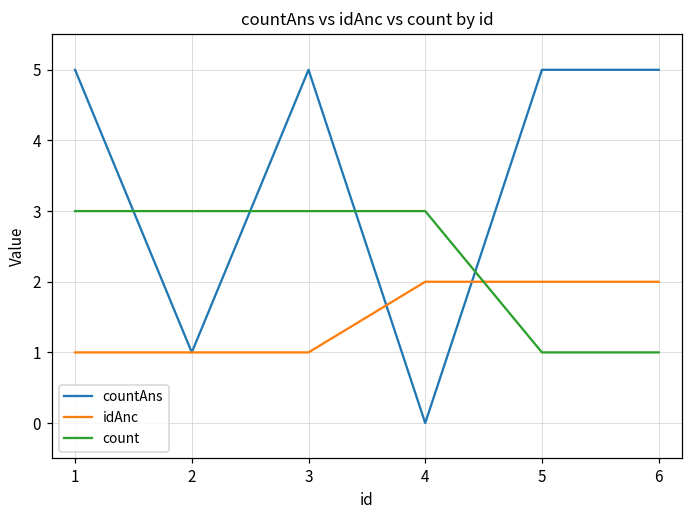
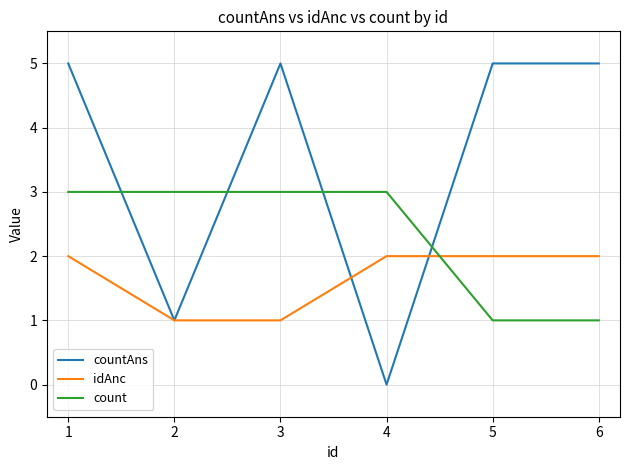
  {
    "countAns": {
      "1": 5,
      "3": 5,
      "4": 0,
      "5": 5,
      "6": 5
    },
    "idAnc": {
-     "1": 1,
+     "1": 2,
      "3": 1,
      "4": 2,
      "5": 2,
      "6": 2
    },
    "count": {
      "1": 3,
      "2": 3,
      "3": 3,
      "4": 3,
      "5": 1,
      "6": 1
    }
  }
